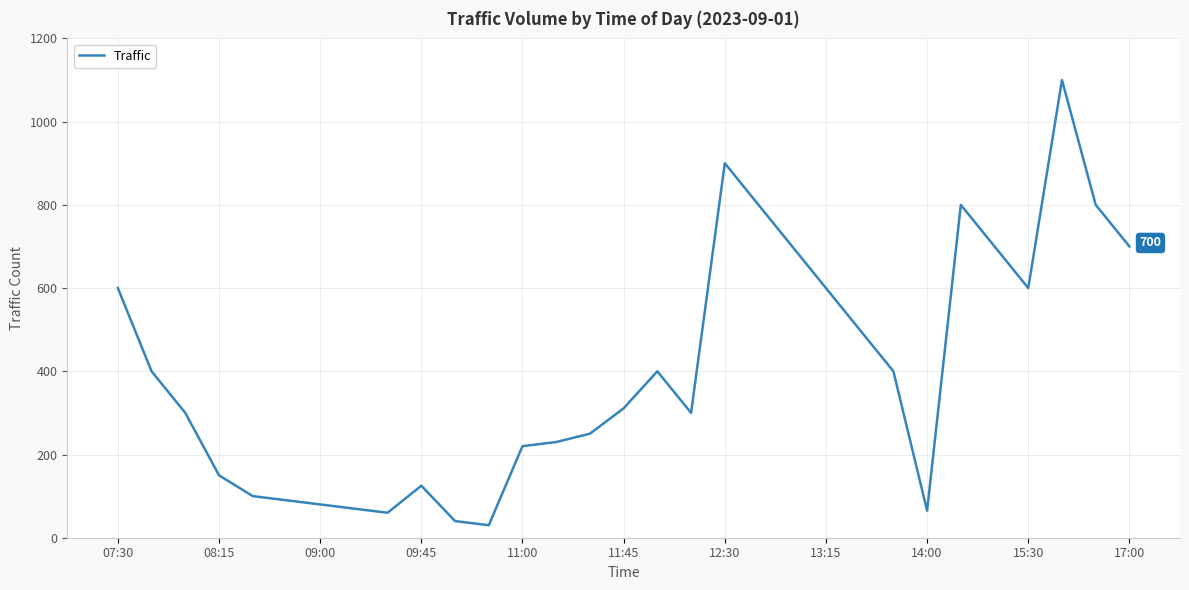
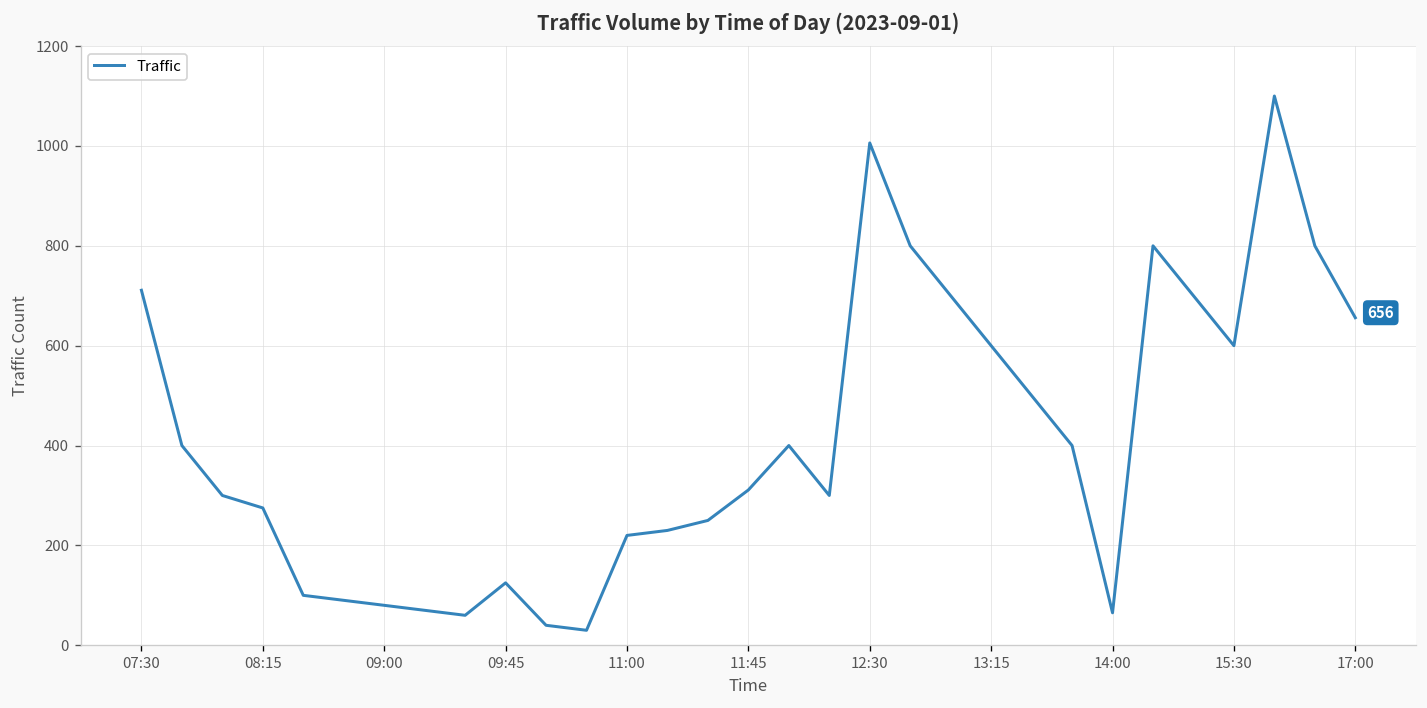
  {
-   "07:30": 600,
-   "08:15": 150,
-   "12:30": 900,
-   "17:00": 700
+   "07:30": 710,
+   "08:15": 280,
+   "12:30": 1010,
+   "17:00": 656
  }
